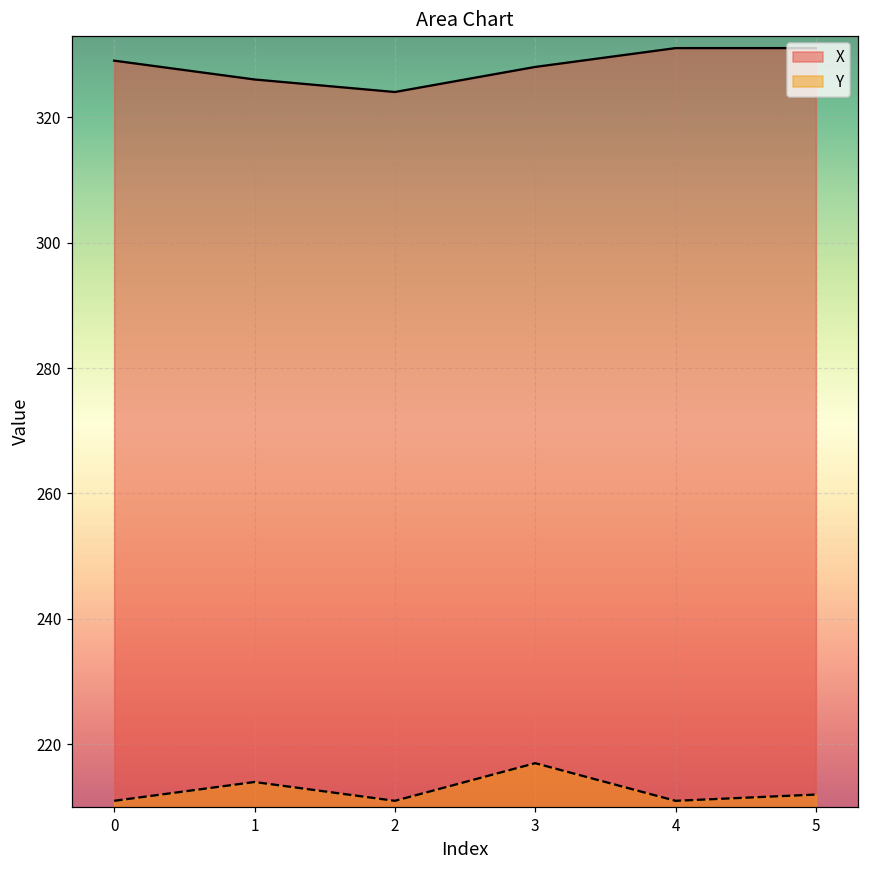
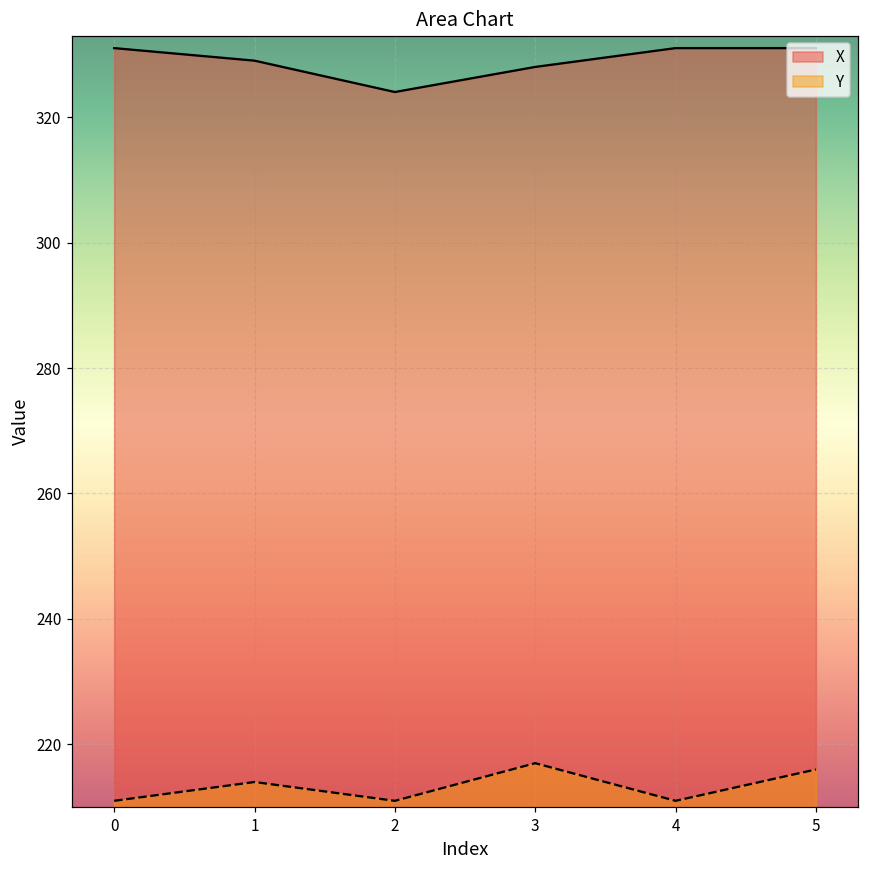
  {
    "X": {
-     "0": 329,
-     "1": 326,
+     "0": 331,
+     "1": 329,
      "2": 324,
      "3": 328,
      "4": 331
    },
    "Y": {
      "0": 211,
      "1": 214,
      "2": 211,
      "3": 217,
      "4": 211,
-     "5": 212
+     "5": 216
    }
  }
